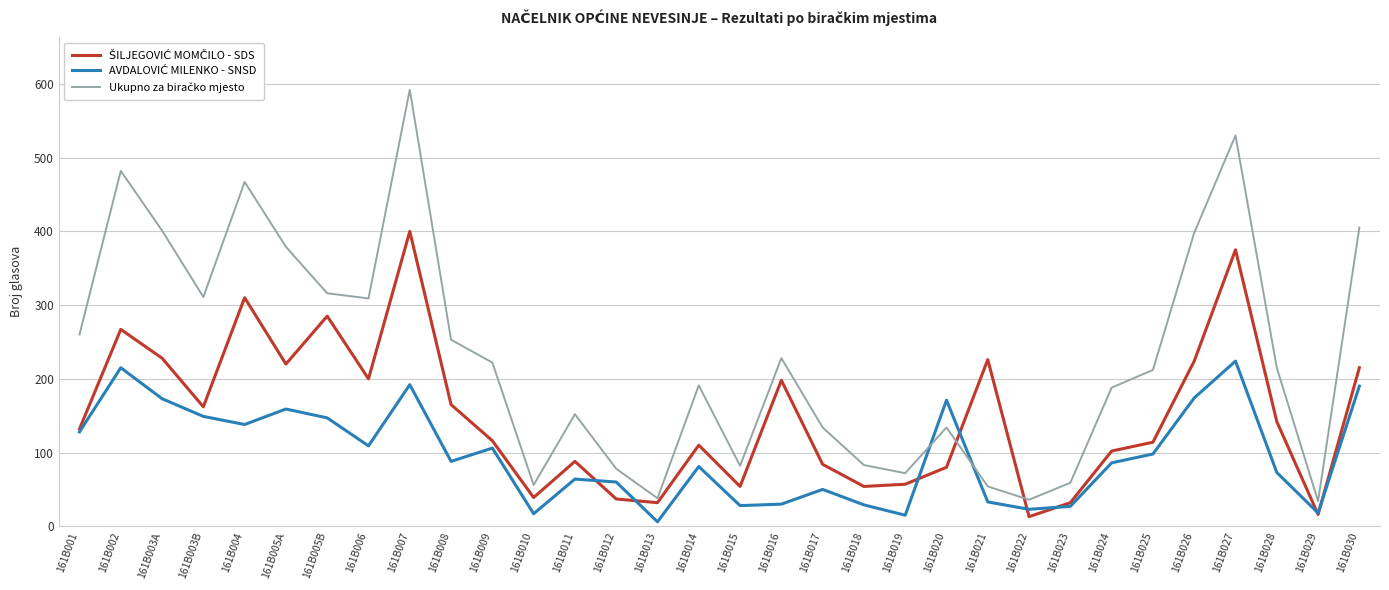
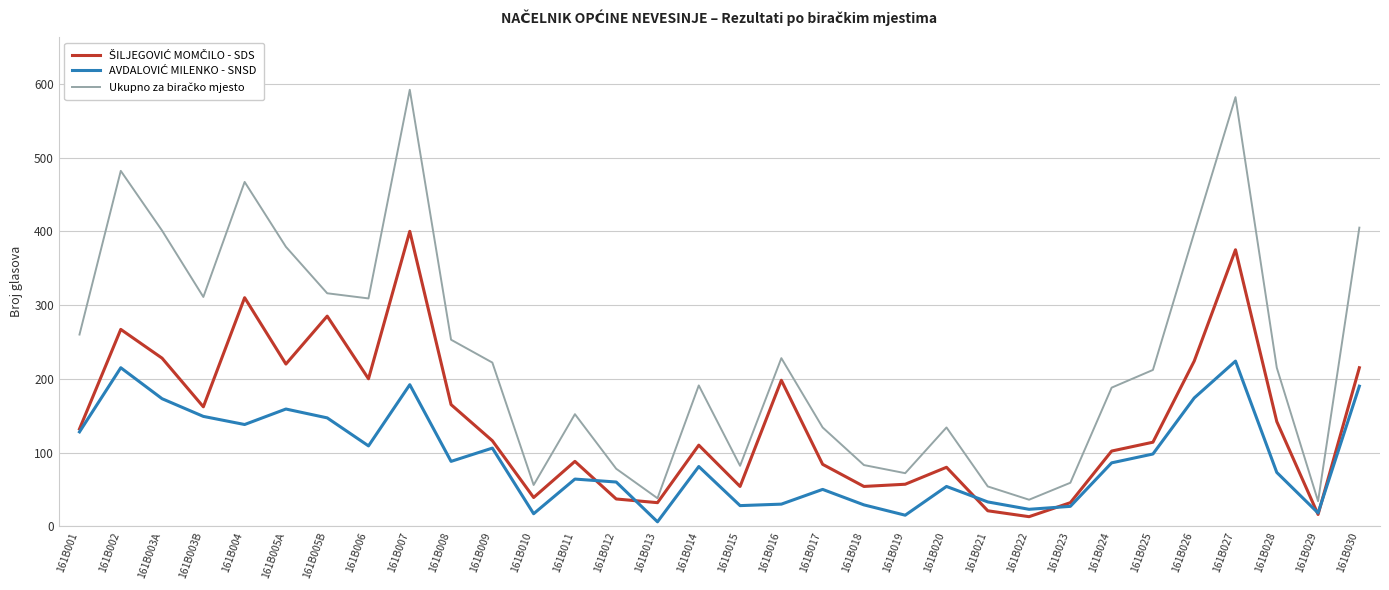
  {
    "ŠILJEGOVIĆ MOMČILO - SDS": {
      "161B001": 130,
      "161B002": 270,
      "161B003A": 230,
      "161B003B": 160,
      "161B004": 310,
      "161B005A": 220,
      "161B005B": 290,
      "161B006": 200,
      "161B007": 400,
      "161B008": 170,
      "161B009": 120,
      "161B010": 40,
      "161B011": 90,
      "161B012": 40,
      "161B013": 30,
      "161B014": 110,
      "161B015": 50,
      "161B016": 200,
      "161B017": 80,
      "161B018": 50,
      "161B019": 60,
      "161B020": 80,
-     "161B021": 230,
+     "161B021": 20,
      "161B022": 10,
      "161B023": 30,
      "161B024": 100,
      "161B025": 110,
      "161B026": 220,
      "161B027": 380,
      "161B028": 140,
      "161B030": 220
    },
    "AVDALOVIĆ MILENKO - SNSD": {
      "161B001": 130,
      "161B002": 220,
      "161B003A": 170,
      "161B003B": 150,
      "161B004": 140,
      "161B005A": 160,
      "161B005B": 150,
      "161B006": 110,
      "161B007": 190,
      "161B008": 90,
      "161B009": 110,
      "161B010": 20,
      "161B011": 60,
      "161B012": 60,
      "161B013": 10,
      "161B014": 80,
      "161B015": 30,
      "161B016": 30,
      "161B017": 50,
      "161B018": 30,
      "161B019": 20,
-     "161B020": 170,
+     "161B020": 50,
      "161B021": 30,
      "161B022": 20,
      "161B023": 30,
      "161B024": 90,
      "161B025": 100,
      "161B026": 170,
      "161B027": 220,
      "161B028": 70,
      "161B030": 190
    },
    "Ukupno za biračko mjesto": {
      "161B001": 260,
      "161B002": 480,
      "161B003A": 400,
      "161B003B": 310,
      "161B004": 470,
      "161B005A": 380,
      "161B005B": 320,
      "161B006": 310,
      "161B007": 590,
      "161B008": 250,
      "161B009": 220,
      "161B010": 60,
      "161B011": 150,
      "161B012": 80,
      "161B013": 40,
      "161B014": 190,
      "161B015": 80,
      "161B016": 230,
      "161B017": 130,
      "161B018": 80,
      "161B019": 70,
      "161B020": 130,
      "161B021": 50,
      "161B022": 40,
      "161B023": 60,
      "161B024": 190,
      "161B025": 210,
      "161B026": 400,
-     "161B027": 530,
+     "161B027": 580,
      "161B028": 220,
      "161B029": 30,
      "161B030": 410
    }
  }
